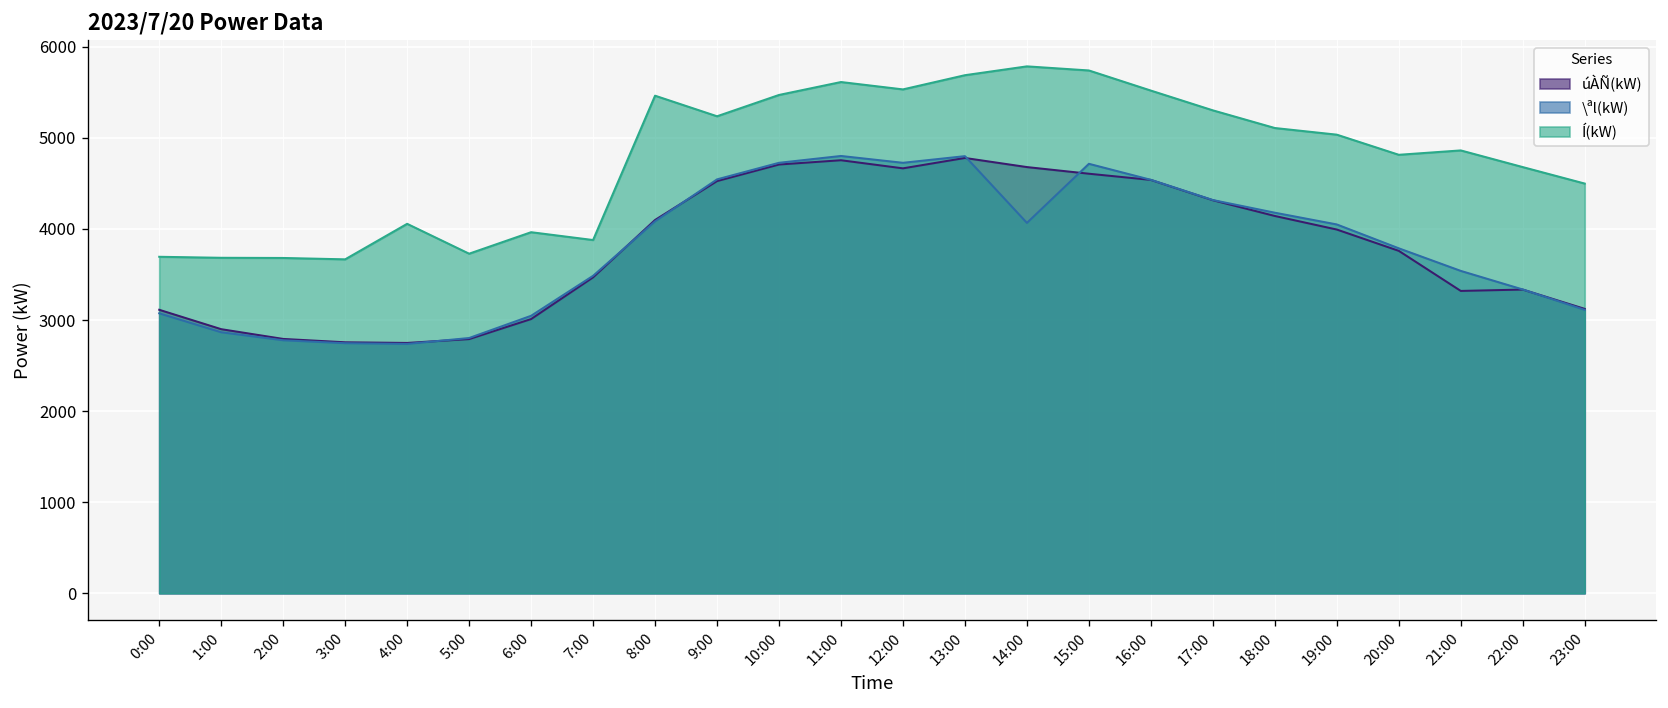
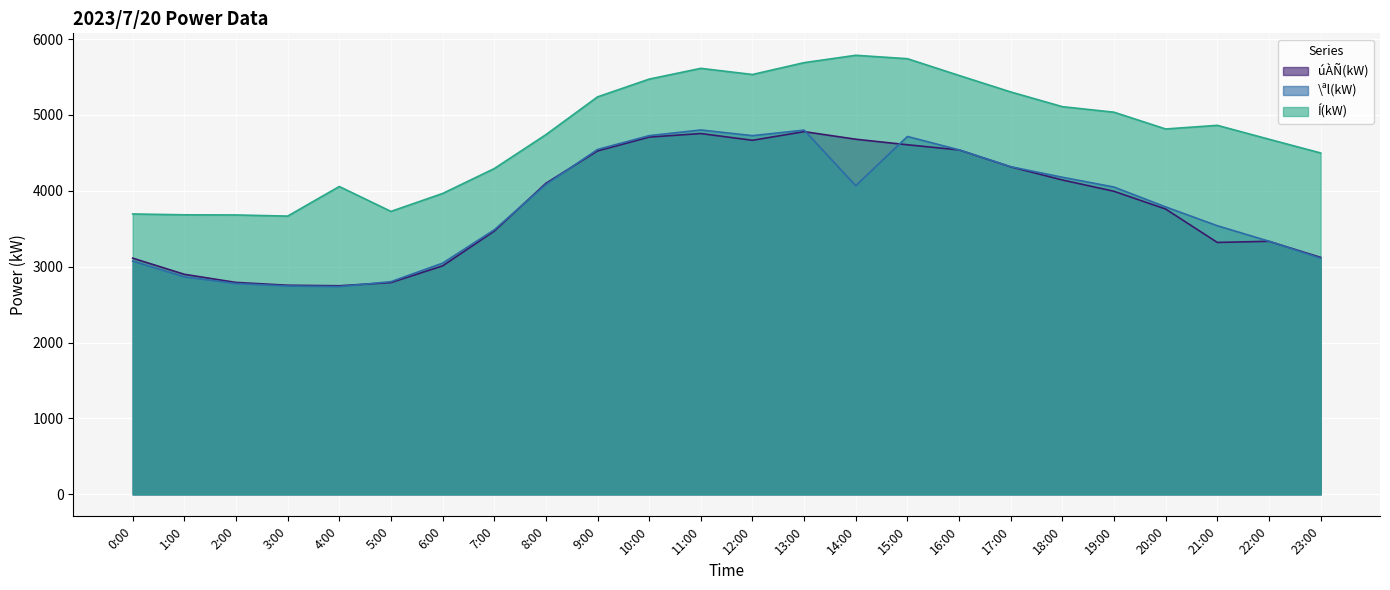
  {
    "úÀÑ(kW)": {
      "0:00": 3100,
      "1:00": 2900,
      "6:00": 3000,
      "11:00": 4800,
      "12:00": 4700,
      "14:00": 4700,
      "15:00": 4600,
      "18:00": 4100,
      "19:00": 4000,
      "21:00": 3300
    },
    "\\ªl(kW)": {
      "0:00": 3100,
      "1:00": 2900,
      "6:00": 3000,
      "11:00": 4800,
      "12:00": 4700,
      "14:00": 4100,
      "15:00": 4700,
      "18:00": 4200,
      "19:00": 4100,
      "21:00": 3500
    },
    "Í(kW)": {
      "0:00": 3700,
      "1:00": 3700,
      "2:00": 3700,
      "3:00": 3700,
      "4:00": 4100,
      "5:00": 3700,
      "6:00": 4000,
-     "7:00": 3900,
-     "8:00": 5500,
+     "7:00": 4300,
+     "8:00": 4700,
      "9:00": 5200,
      "10:00": 5500,
      "11:00": 5600,
      "12:00": 5500,
      "13:00": 5700,
      "14:00": 5800,
      "15:00": 5700,
      "16:00": 5500,
      "17:00": 5300,
      "18:00": 5100,
      "19:00": 5000,
      "20:00": 4800,
      "21:00": 4900,
      "22:00": 4700,
      "23:00": 4500
    }
  }
